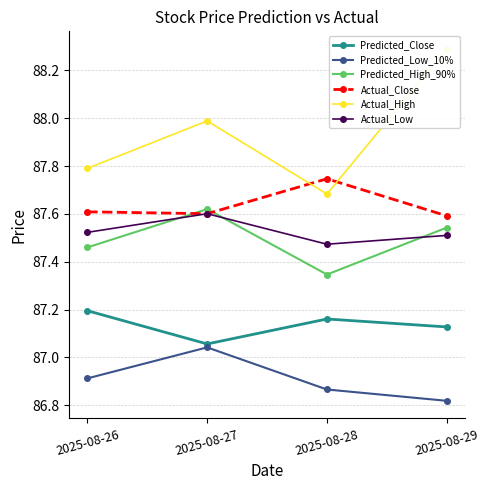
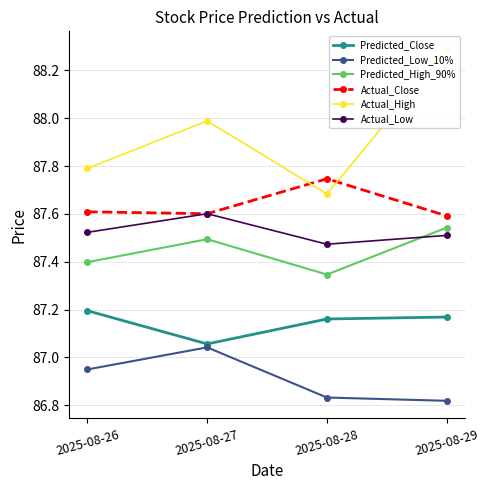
  {
    "Predicted_Close": {
      "2025-08-26": 87.20,
      "2025-08-27": 87.06,
      "2025-08-28": 87.16,
-     "2025-08-29": 87.13
+     "2025-08-29": 87.17
    },
    "Predicted_Low_10%": {
-     "2025-08-26": 86.91,
+     "2025-08-26": 86.95,
      "2025-08-27": 87.04,
-     "2025-08-28": 86.87,
+     "2025-08-28": 86.83,
      "2025-08-29": 86.82
    },
    "Predicted_High_90%": {
-     "2025-08-26": 87.46,
-     "2025-08-27": 87.62,
+     "2025-08-26": 87.40,
+     "2025-08-27": 87.49,
      "2025-08-28": 87.35,
      "2025-08-29": 87.54
    },
    "Actual_Close": {
      "2025-08-26": 87.61,
      "2025-08-28": 87.75,
      "2025-08-29": 87.59
    },
    "Actual_High": {
      "2025-08-26": 87.79,
      "2025-08-27": 87.99,
      "2025-08-28": 87.68
    },
    "Actual_Low": {
      "2025-08-26": 87.52,
      "2025-08-28": 87.47,
      "2025-08-29": 87.51
    }
  }
